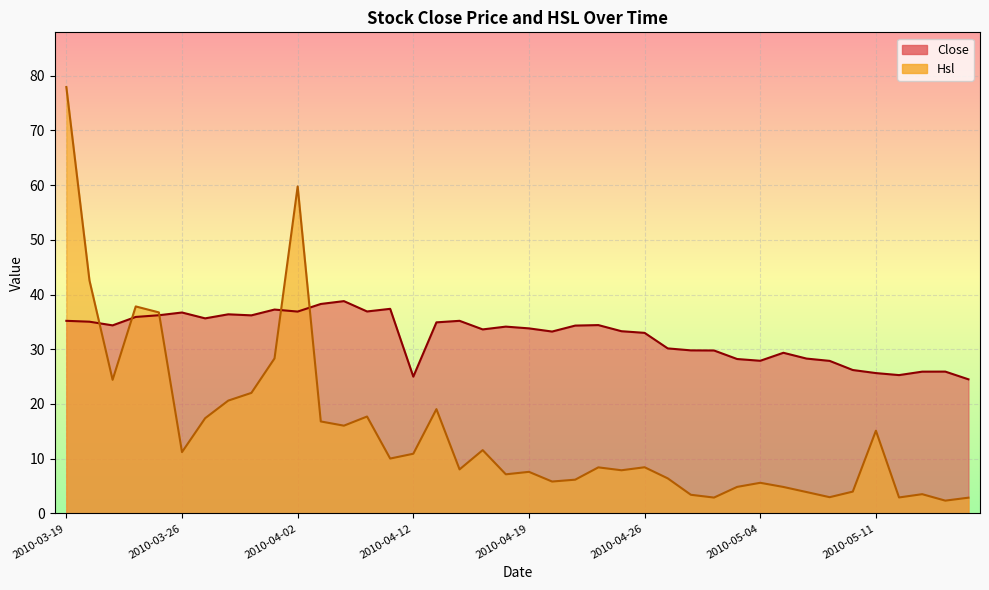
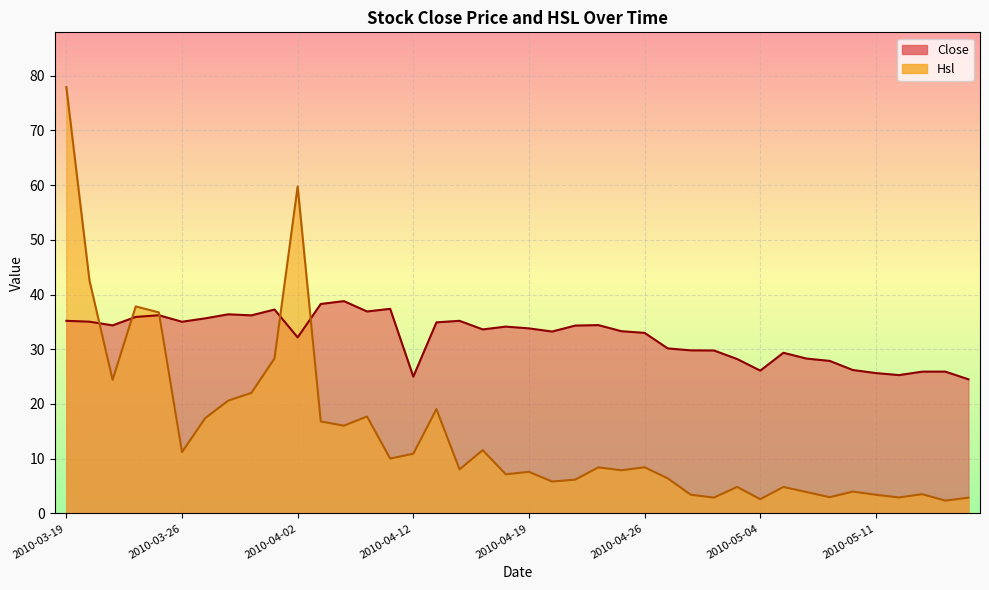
  {
    "Close": {
      "2010-03-19": 35,
-     "2010-03-26": 37,
-     "2010-04-02": 37,
+     "2010-03-26": 35,
+     "2010-04-02": 32,
      "2010-04-12": 25,
      "2010-04-19": 34,
      "2010-04-26": 33,
-     "2010-05-04": 28,
+     "2010-05-04": 26,
      "2010-05-11": 26
    },
    "Hsl": {
      "2010-03-19": 78,
      "2010-03-26": 11,
      "2010-04-02": 60,
      "2010-04-12": 11,
      "2010-04-19": 8,
      "2010-04-26": 8,
-     "2010-05-04": 6,
-     "2010-05-11": 15
+     "2010-05-04": 3,
+     "2010-05-11": 3
    }
  }
